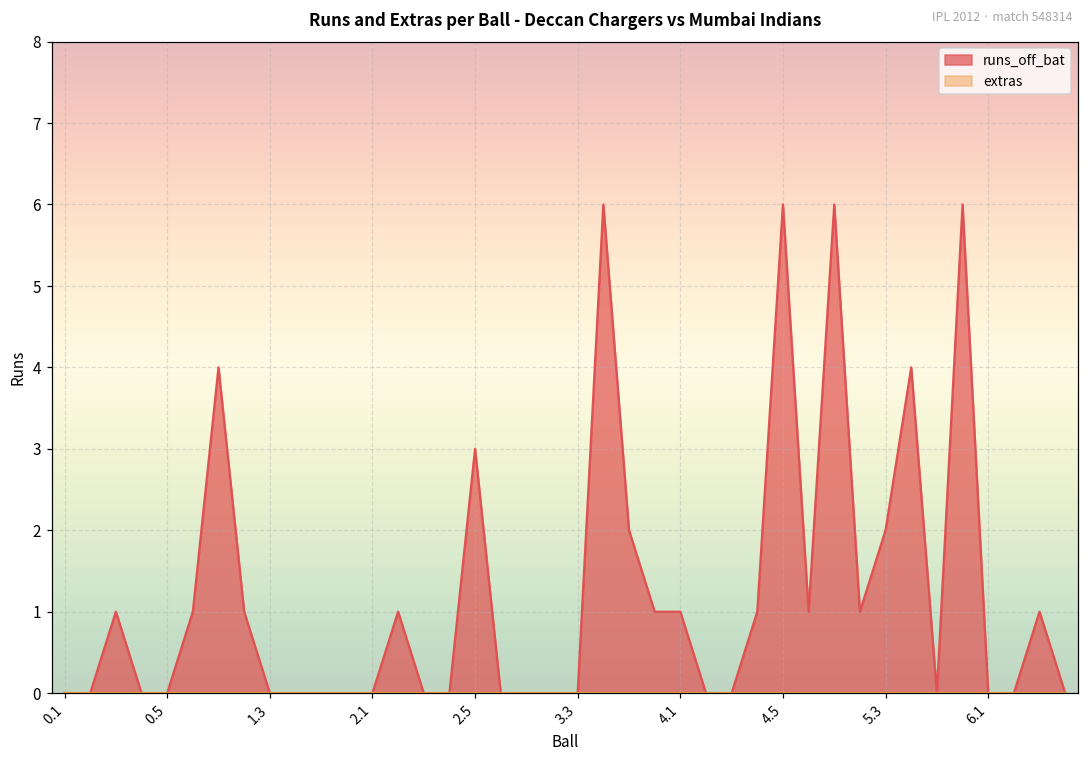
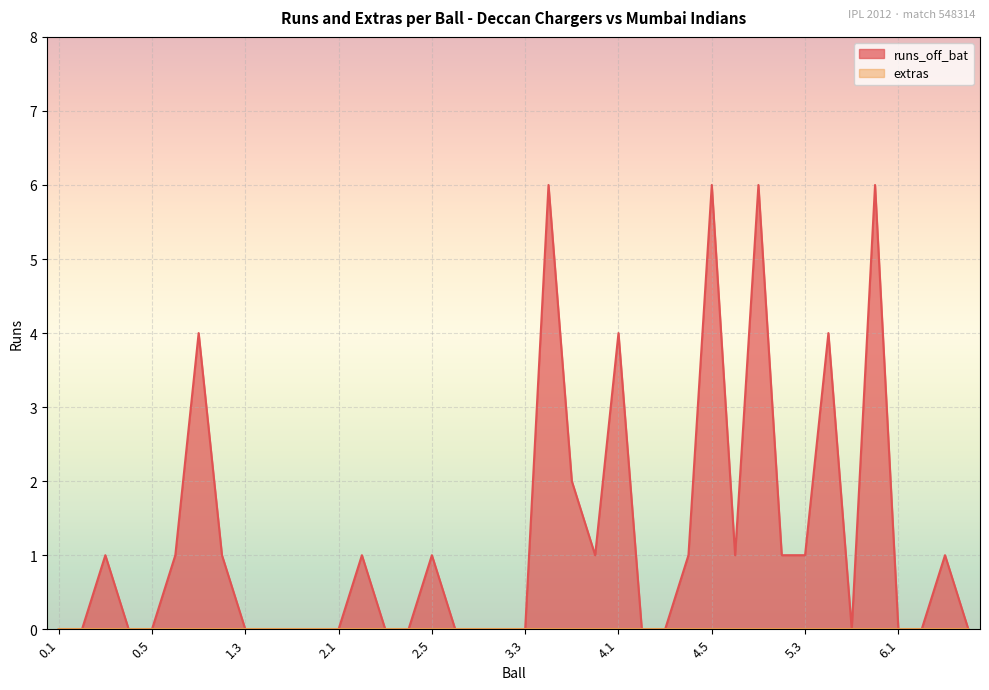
  {
    "runs_off_bat": {
-     "2.5": 3,
-     "4.1": 1,
+     "2.5": 1,
+     "4.1": 4,
      "4.5": 6,
-     "5.3": 2
+     "5.3": 1
    },
    "extras": {
      "2.5": 0,
      "4.1": 0,
      "4.5": 0,
      "5.3": 0
    }
  }
